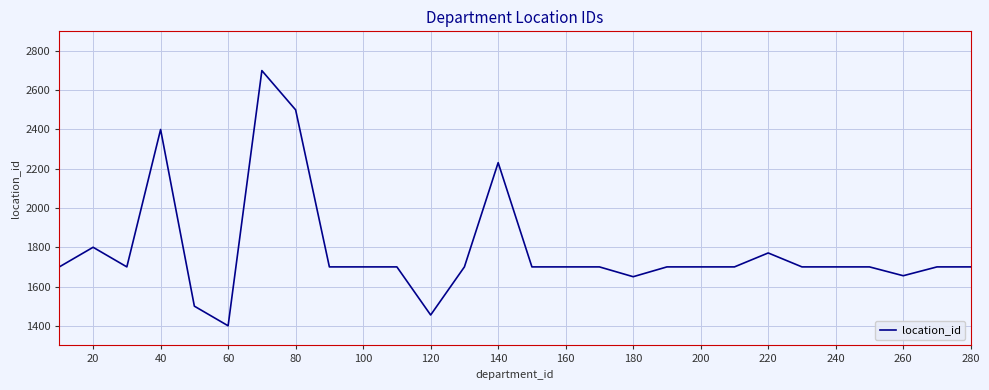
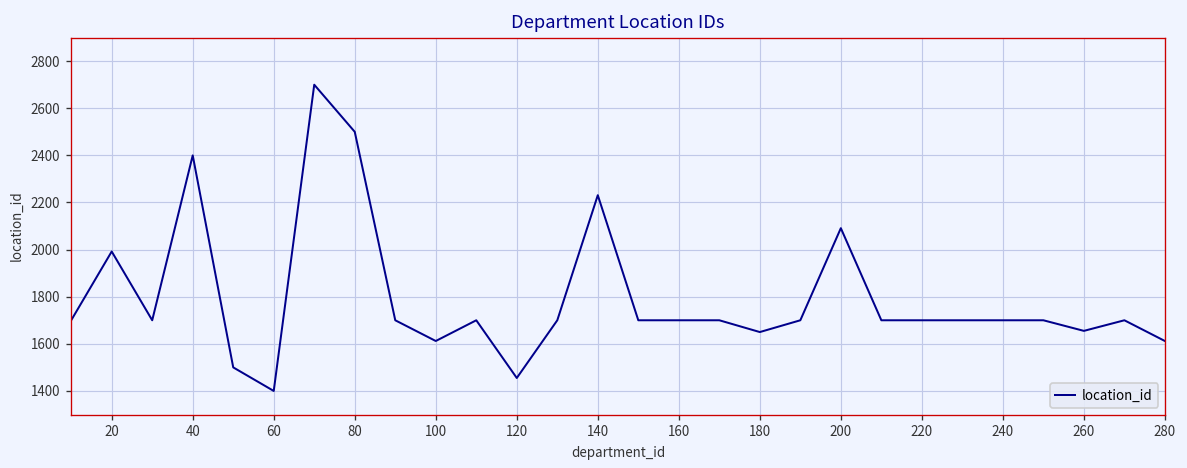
  {
-   "20": 1800,
+   "20": 1990,
    "40": 2400,
    "60": 1400,
    "80": 2500,
-   "100": 1700,
+   "100": 1610,
    "120": 1460,
    "140": 2230,
    "160": 1700,
    "180": 1650,
-   "200": 1700,
-   "220": 1770,
+   "200": 2090,
+   "220": 1700,
    "240": 1700,
    "260": 1660,
-   "280": 1700
+   "280": 1610
  }
